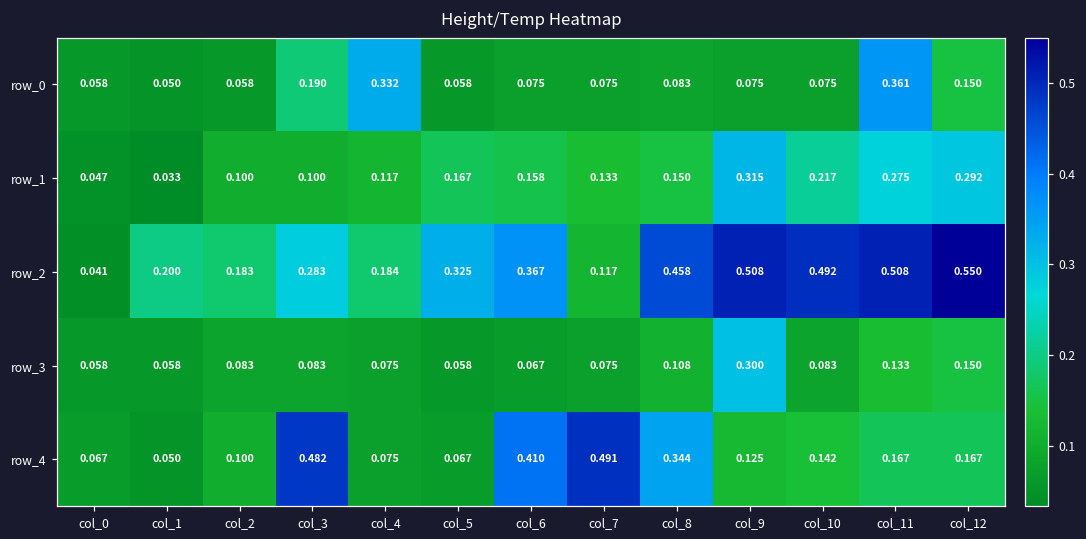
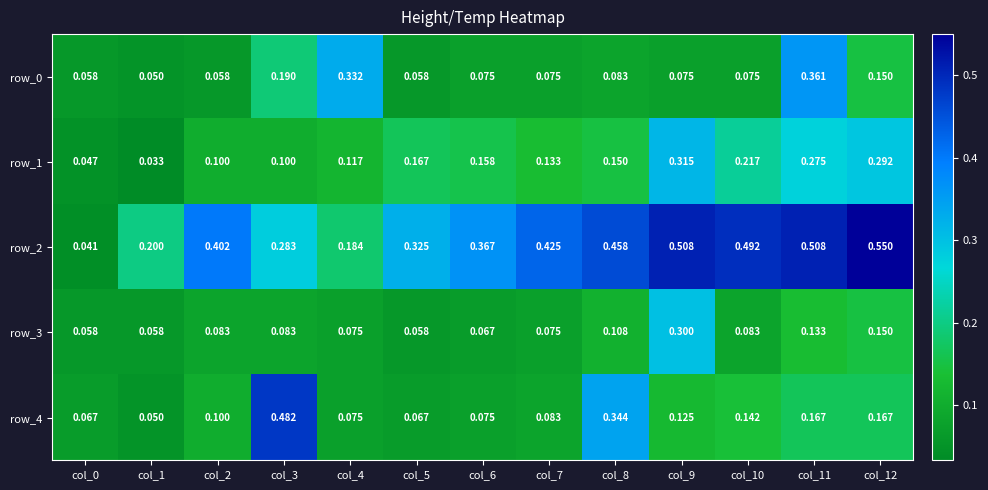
  {
    "row_0": {
      "col_0": 0.058,
      "col_1": 0.050,
      "col_2": 0.058,
      "col_3": 0.190,
      "col_4": 0.332,
      "col_5": 0.058,
      "col_6": 0.075,
      "col_7": 0.075,
      "col_8": 0.083,
      "col_9": 0.075,
      "col_10": 0.075,
      "col_11": 0.361,
      "col_12": 0.150
    },
    "row_1": {
      "col_0": 0.047,
      "col_1": 0.033,
      "col_2": 0.100,
      "col_3": 0.100,
      "col_4": 0.117,
      "col_5": 0.167,
      "col_6": 0.158,
      "col_7": 0.133,
      "col_8": 0.150,
      "col_9": 0.315,
      "col_10": 0.217,
      "col_11": 0.275,
      "col_12": 0.292
    },
    "row_2": {
      "col_0": 0.041,
      "col_1": 0.200,
-     "col_2": 0.183,
+     "col_2": 0.402,
      "col_3": 0.283,
      "col_4": 0.184,
      "col_5": 0.325,
      "col_6": 0.367,
-     "col_7": 0.117,
+     "col_7": 0.425,
      "col_8": 0.458,
      "col_9": 0.508,
      "col_10": 0.492,
      "col_11": 0.508,
      "col_12": 0.550
    },
    "row_3": {
      "col_0": 0.058,
      "col_1": 0.058,
      "col_2": 0.083,
      "col_3": 0.083,
      "col_4": 0.075,
      "col_5": 0.058,
      "col_6": 0.067,
      "col_7": 0.075,
      "col_8": 0.108,
      "col_9": 0.300,
      "col_10": 0.083,
      "col_11": 0.133,
      "col_12": 0.150
    },
    "row_4": {
      "col_0": 0.067,
      "col_1": 0.050,
      "col_2": 0.100,
      "col_3": 0.482,
      "col_4": 0.075,
      "col_5": 0.067,
-     "col_6": 0.410,
-     "col_7": 0.491,
+     "col_6": 0.075,
+     "col_7": 0.083,
      "col_8": 0.344,
      "col_9": 0.125,
      "col_10": 0.142,
      "col_11": 0.167,
      "col_12": 0.167
    }
  }
